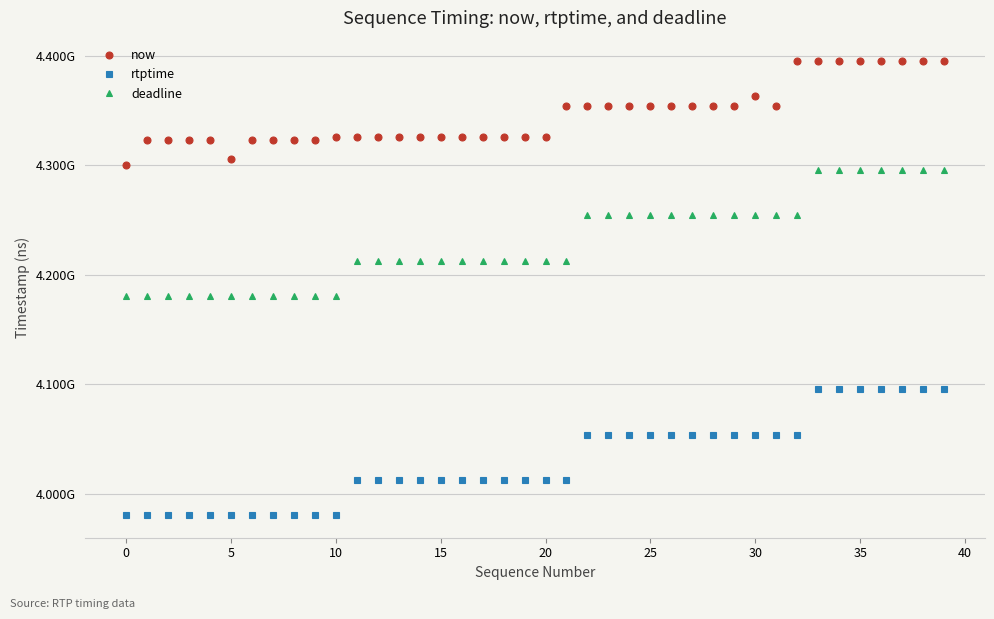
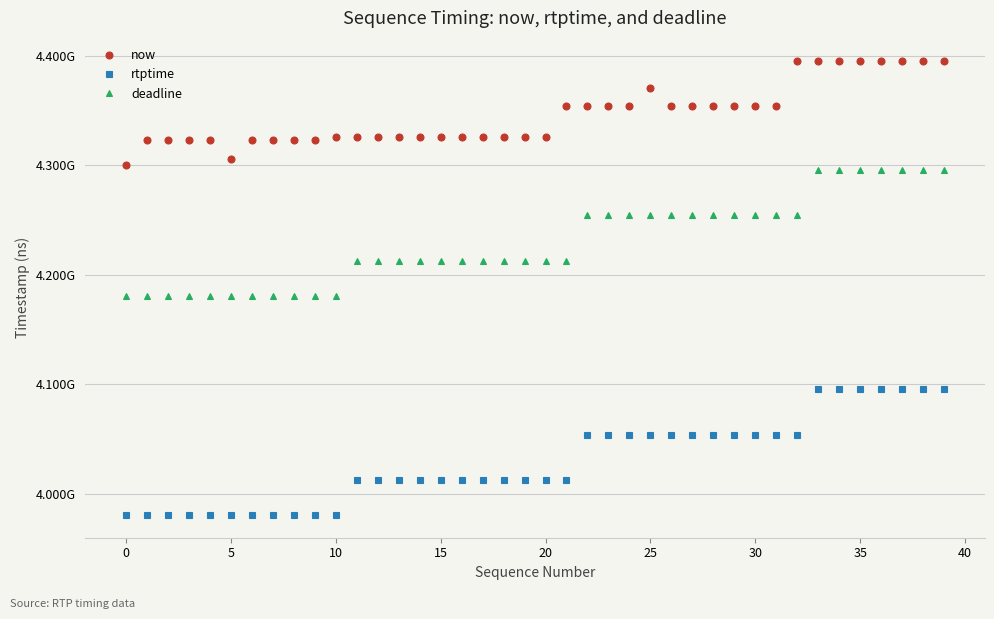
  {
    "now": {
      "0": 4300000000,
      "5": 4305000000,
      "10": 4325000000,
      "15": 4325000000,
      "20": 4325000000,
-     "25": 4354000000,
-     "30": 4363000000,
+     "25": 4371000000,
+     "30": 4354000000,
      "35": 4395000000
    },
    "rtptime": {
      "0": 3981000000,
      "5": 3981000000,
      "10": 3981000000,
      "15": 4013000000,
      "20": 4013000000,
      "25": 4054000000,
      "30": 4054000000,
      "35": 4096000000
    },
    "deadline": {
      "0": 4181000000,
      "5": 4181000000,
      "10": 4181000000,
      "15": 4213000000,
      "20": 4213000000,
      "25": 4254000000,
      "30": 4254000000,
      "35": 4296000000
    }
  }
